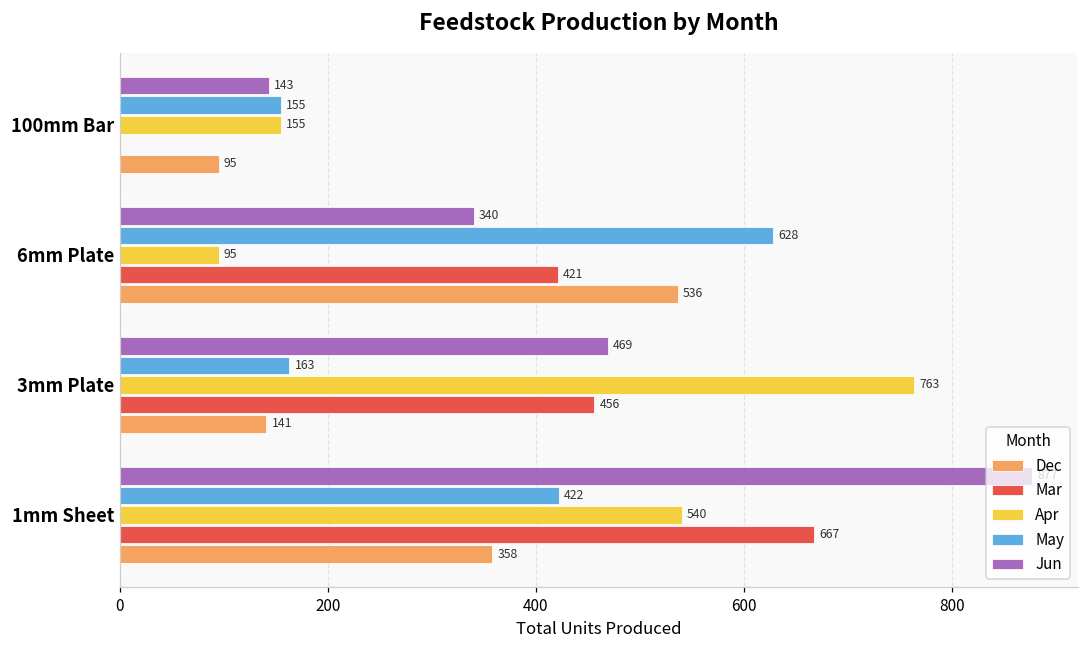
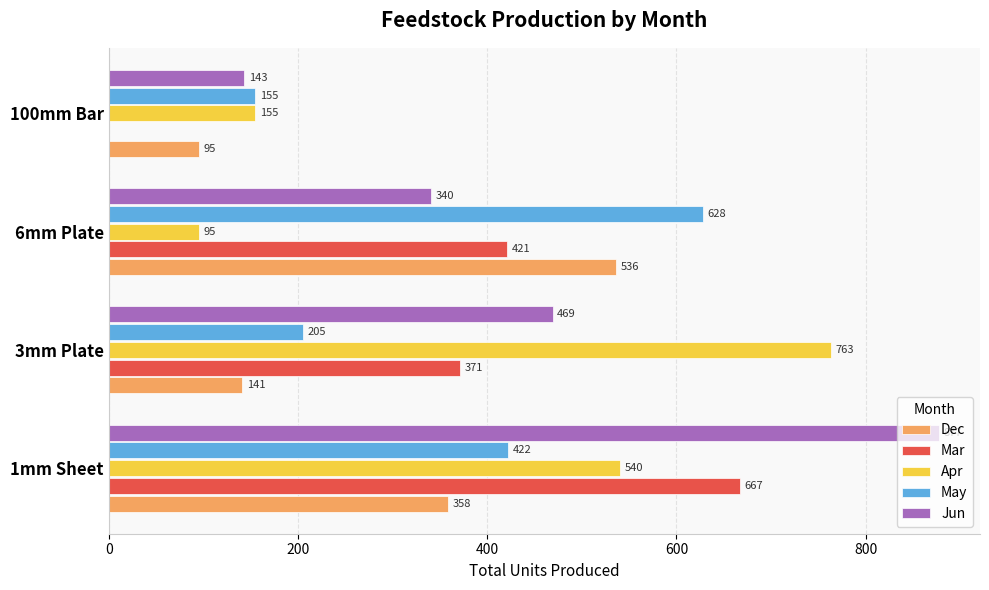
  {
    "Mar": {
      "6mm Plate": 421,
-     "3mm Plate": 456,
+     "3mm Plate": 371,
      "1mm Sheet": 667
    },
    "May": {
      "100mm Bar": 155,
      "6mm Plate": 628,
-     "3mm Plate": 163,
+     "3mm Plate": 205,
      "1mm Sheet": 422
    },
    "Jun": {
      "100mm Bar": 143,
      "6mm Plate": 340,
      "3mm Plate": 469
    }
  }
